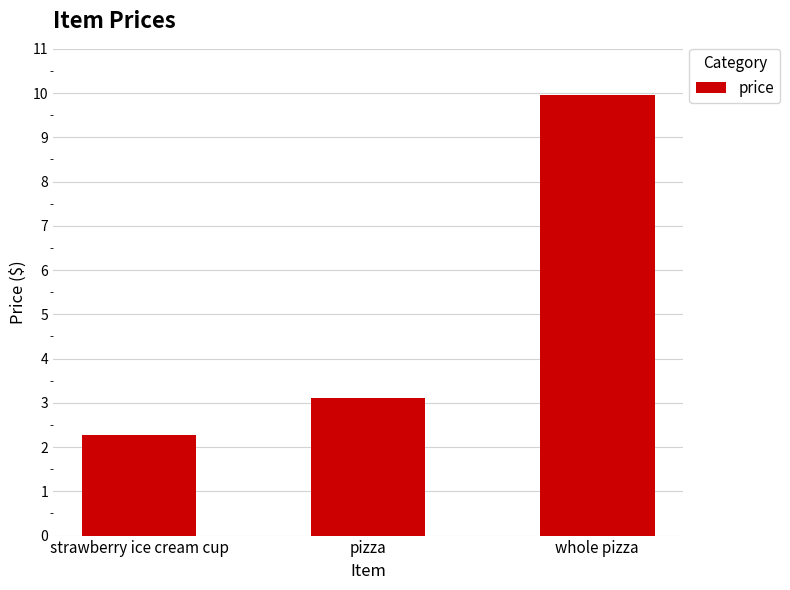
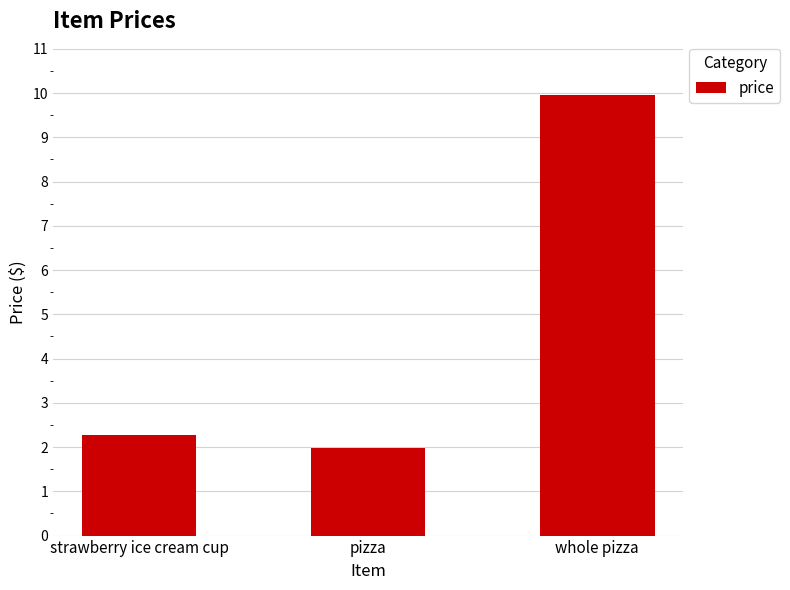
  {
    "strawberry ice cream cup": 2.3,
-   "pizza": 3.1,
+   "pizza": 2.0,
    "whole pizza": 10.0
  }
